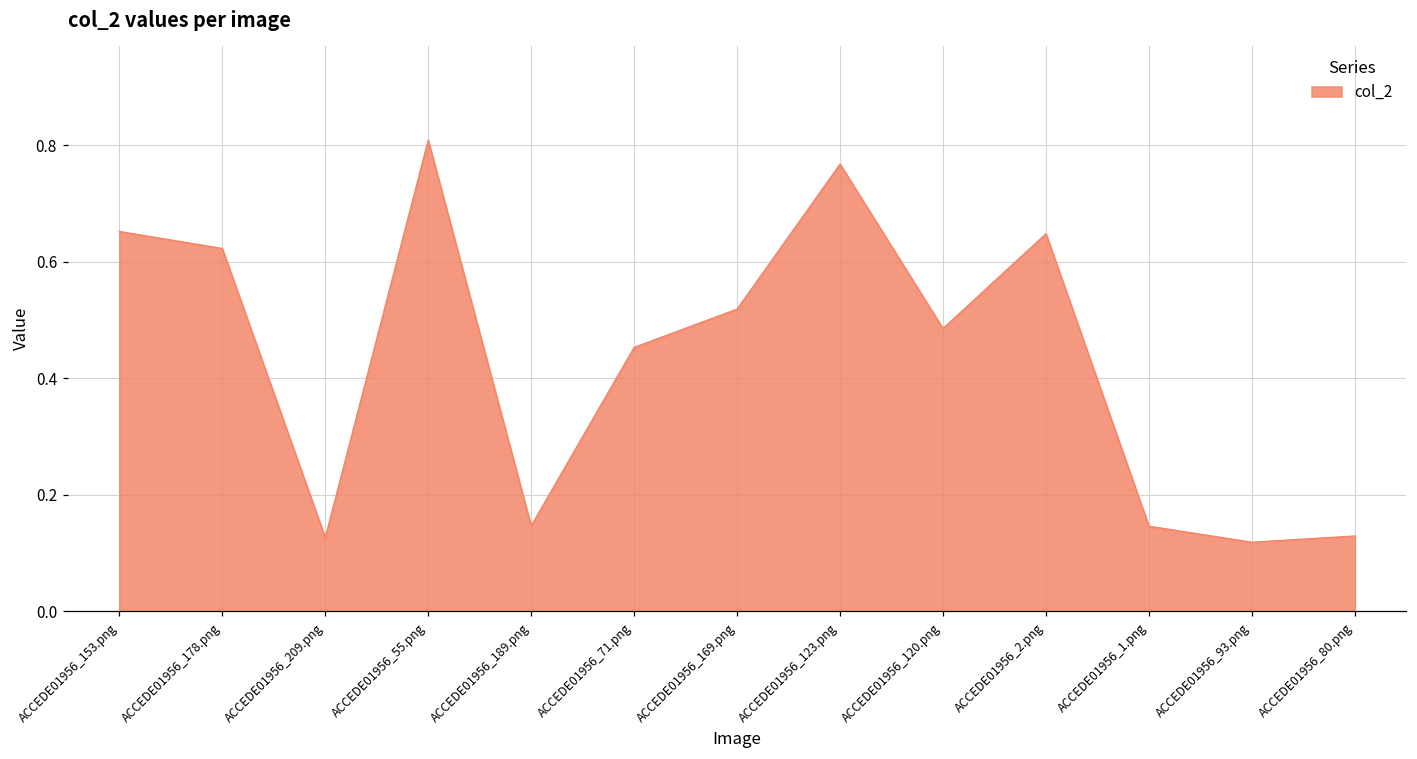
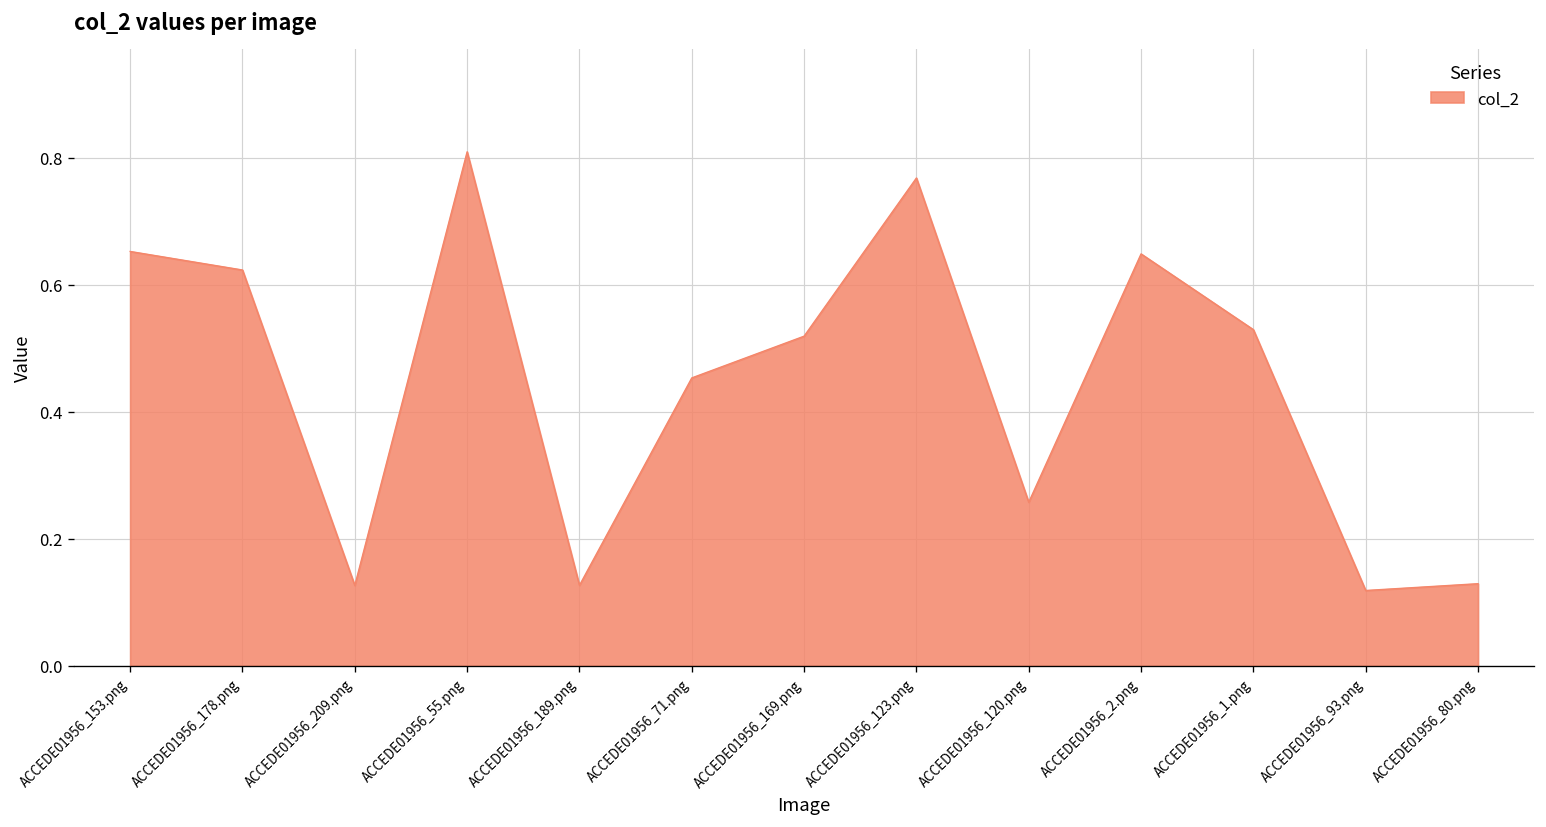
  {
    "ACCEDE01956_153.png": 0.65,
    "ACCEDE01956_178.png": 0.62,
    "ACCEDE01956_209.png": 0.13,
    "ACCEDE01956_55.png": 0.81,
-   "ACCEDE01956_189.png": 0.15,
+   "ACCEDE01956_189.png": 0.13,
    "ACCEDE01956_71.png": 0.45,
    "ACCEDE01956_169.png": 0.52,
    "ACCEDE01956_123.png": 0.77,
-   "ACCEDE01956_120.png": 0.49,
+   "ACCEDE01956_120.png": 0.26,
    "ACCEDE01956_2.png": 0.65,
-   "ACCEDE01956_1.png": 0.15,
+   "ACCEDE01956_1.png": 0.53,
    "ACCEDE01956_93.png": 0.12,
    "ACCEDE01956_80.png": 0.13
  }
